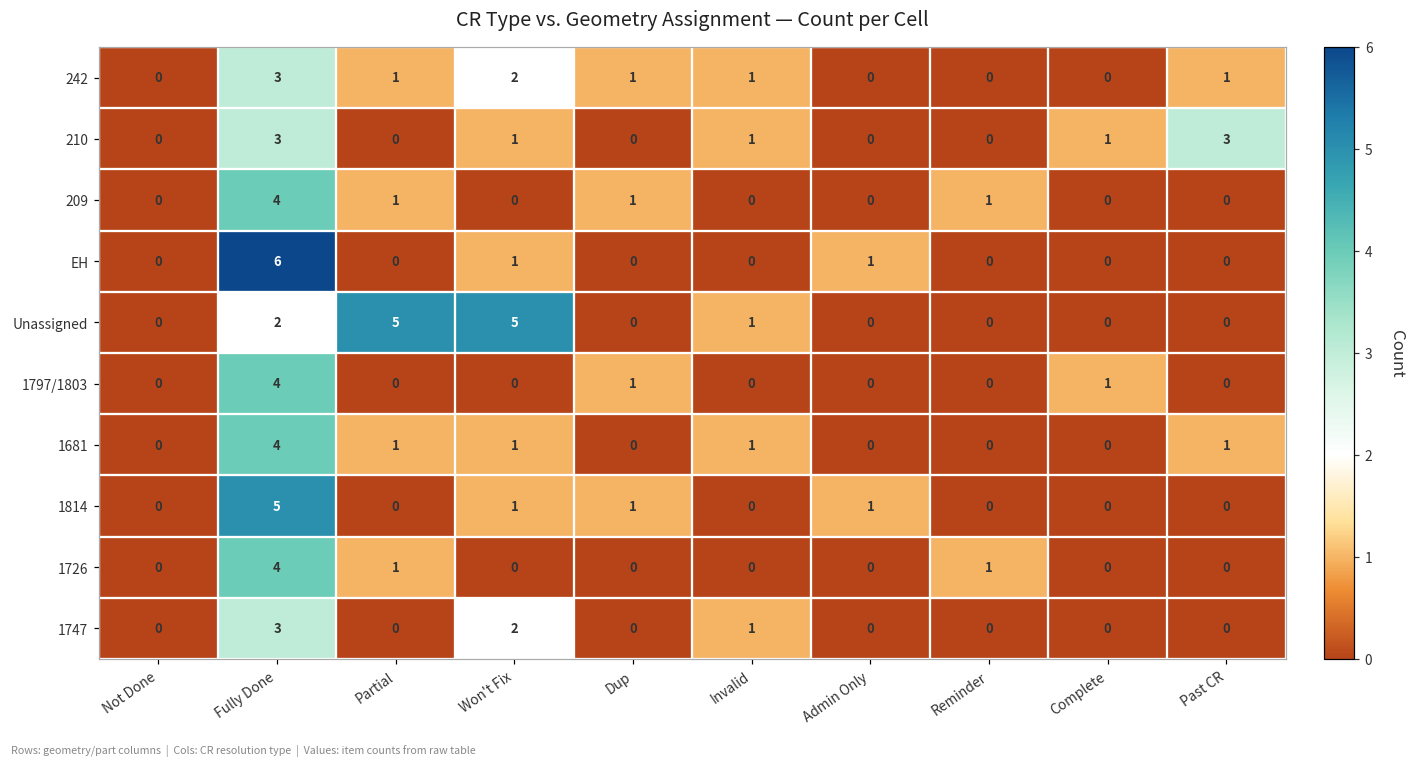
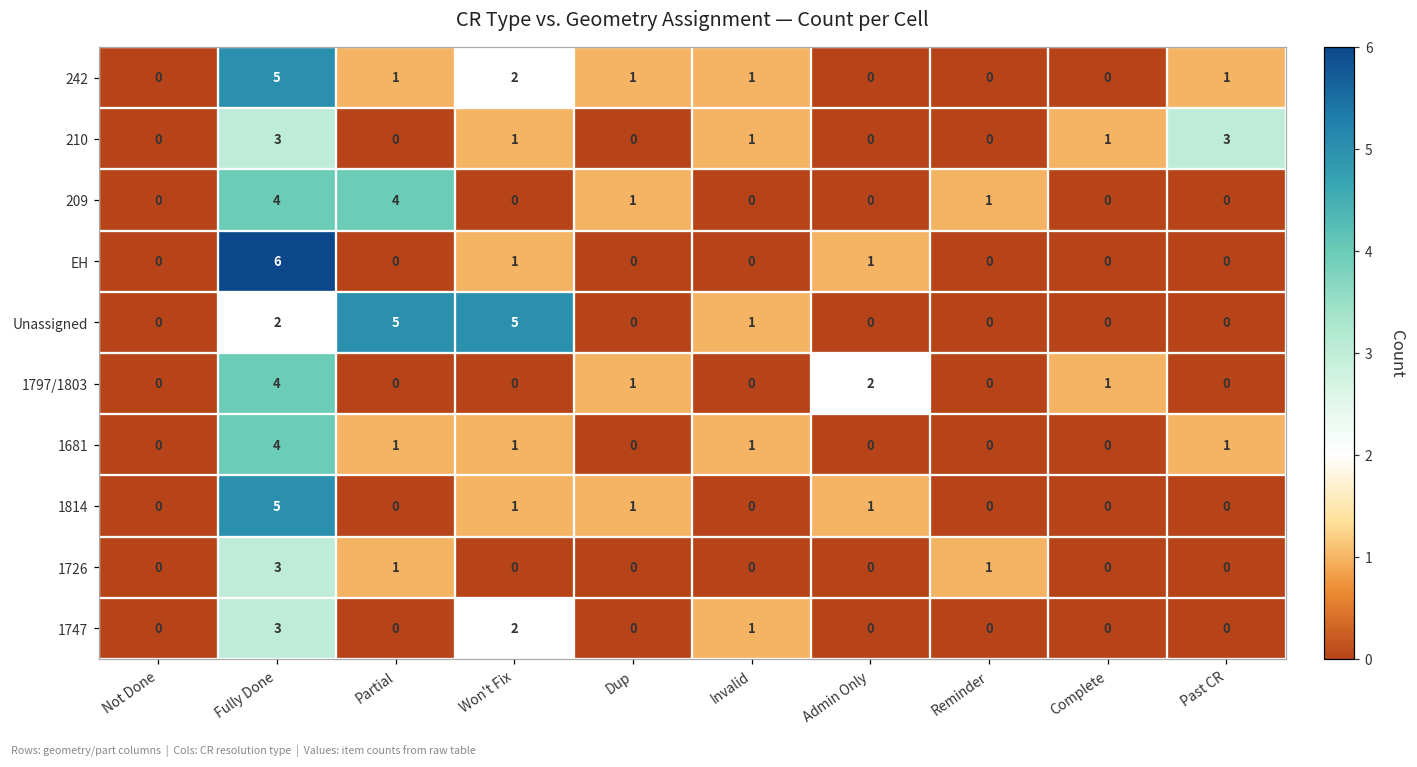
  {
    "242": {
      "Not Done": 0,
-     "Fully Done": 3,
+     "Fully Done": 5,
      "Partial": 1,
      "Won't Fix": 2,
      "Dup": 1,
      "Invalid": 1,
      "Admin Only": 0,
      "Reminder": 0,
      "Complete": 0,
      "Past CR": 1
    },
    "210": {
      "Not Done": 0,
      "Fully Done": 3,
      "Partial": 0,
      "Won't Fix": 1,
      "Dup": 0,
      "Invalid": 1,
      "Admin Only": 0,
      "Reminder": 0,
      "Complete": 1,
      "Past CR": 3
    },
    "209": {
      "Not Done": 0,
      "Fully Done": 4,
-     "Partial": 1,
+     "Partial": 4,
      "Won't Fix": 0,
      "Dup": 1,
      "Invalid": 0,
      "Admin Only": 0,
      "Reminder": 1,
      "Complete": 0,
      "Past CR": 0
    },
    "EH": {
      "Not Done": 0,
      "Fully Done": 6,
      "Partial": 0,
      "Won't Fix": 1,
      "Dup": 0,
      "Invalid": 0,
      "Admin Only": 1,
      "Reminder": 0,
      "Complete": 0,
      "Past CR": 0
    },
    "Unassigned": {
      "Not Done": 0,
      "Fully Done": 2,
      "Partial": 5,
      "Won't Fix": 5,
      "Dup": 0,
      "Invalid": 1,
      "Admin Only": 0,
      "Reminder": 0,
      "Complete": 0,
      "Past CR": 0
    },
    "1797/1803": {
      "Not Done": 0,
      "Fully Done": 4,
      "Partial": 0,
      "Won't Fix": 0,
      "Dup": 1,
      "Invalid": 0,
-     "Admin Only": 0,
+     "Admin Only": 2,
      "Reminder": 0,
      "Complete": 1,
      "Past CR": 0
    },
    "1681": {
      "Not Done": 0,
      "Fully Done": 4,
      "Partial": 1,
      "Won't Fix": 1,
      "Dup": 0,
      "Invalid": 1,
      "Admin Only": 0,
      "Reminder": 0,
      "Complete": 0,
      "Past CR": 1
    },
    "1814": {
      "Not Done": 0,
      "Fully Done": 5,
      "Partial": 0,
      "Won't Fix": 1,
      "Dup": 1,
      "Invalid": 0,
      "Admin Only": 1,
      "Reminder": 0,
      "Complete": 0,
      "Past CR": 0
    },
    "1726": {
      "Not Done": 0,
-     "Fully Done": 4,
+     "Fully Done": 3,
      "Partial": 1,
      "Won't Fix": 0,
      "Dup": 0,
      "Invalid": 0,
      "Admin Only": 0,
      "Reminder": 1,
      "Complete": 0,
      "Past CR": 0
    },
    "1747": {
      "Not Done": 0,
      "Fully Done": 3,
      "Partial": 0,
      "Won't Fix": 2,
      "Dup": 0,
      "Invalid": 1,
      "Admin Only": 0,
      "Reminder": 0,
      "Complete": 0,
      "Past CR": 0
    }
  }
